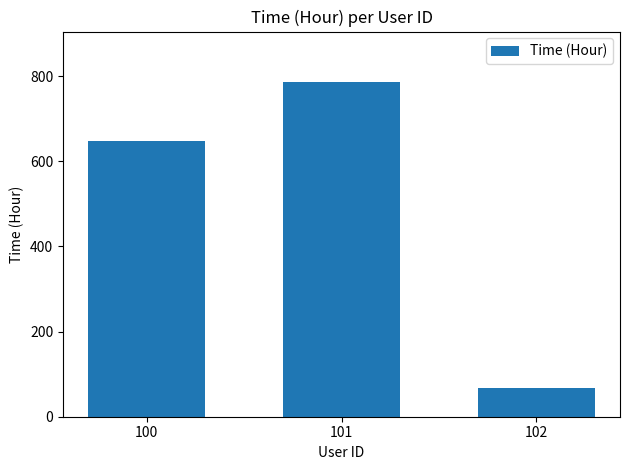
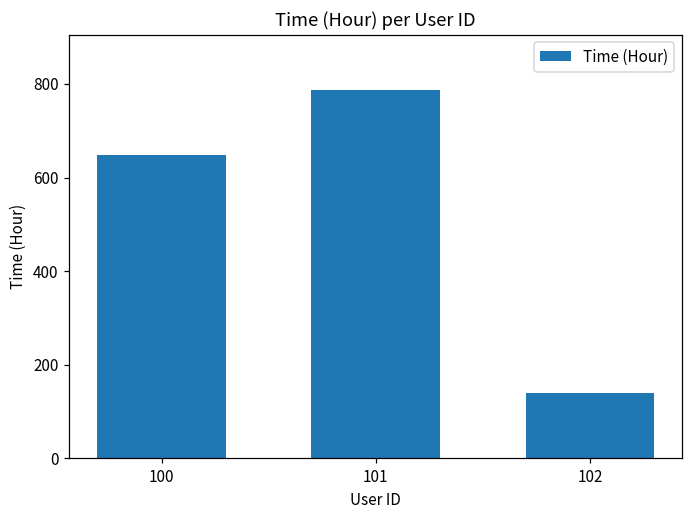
  {
    "100": 650,
    "101": 790,
-   "102": 70
+   "102": 140
  }
